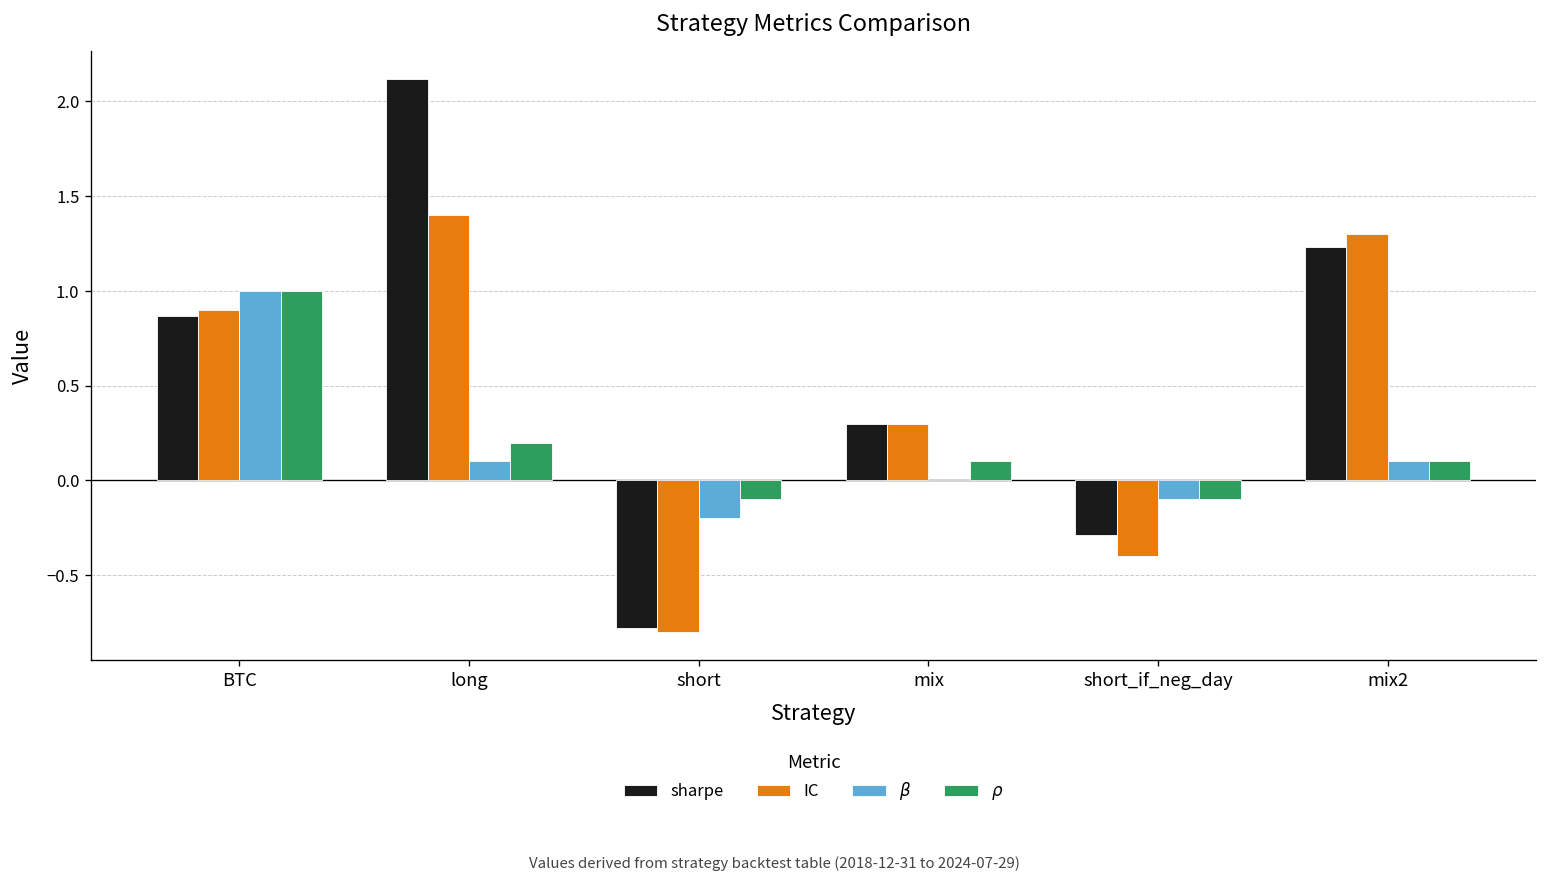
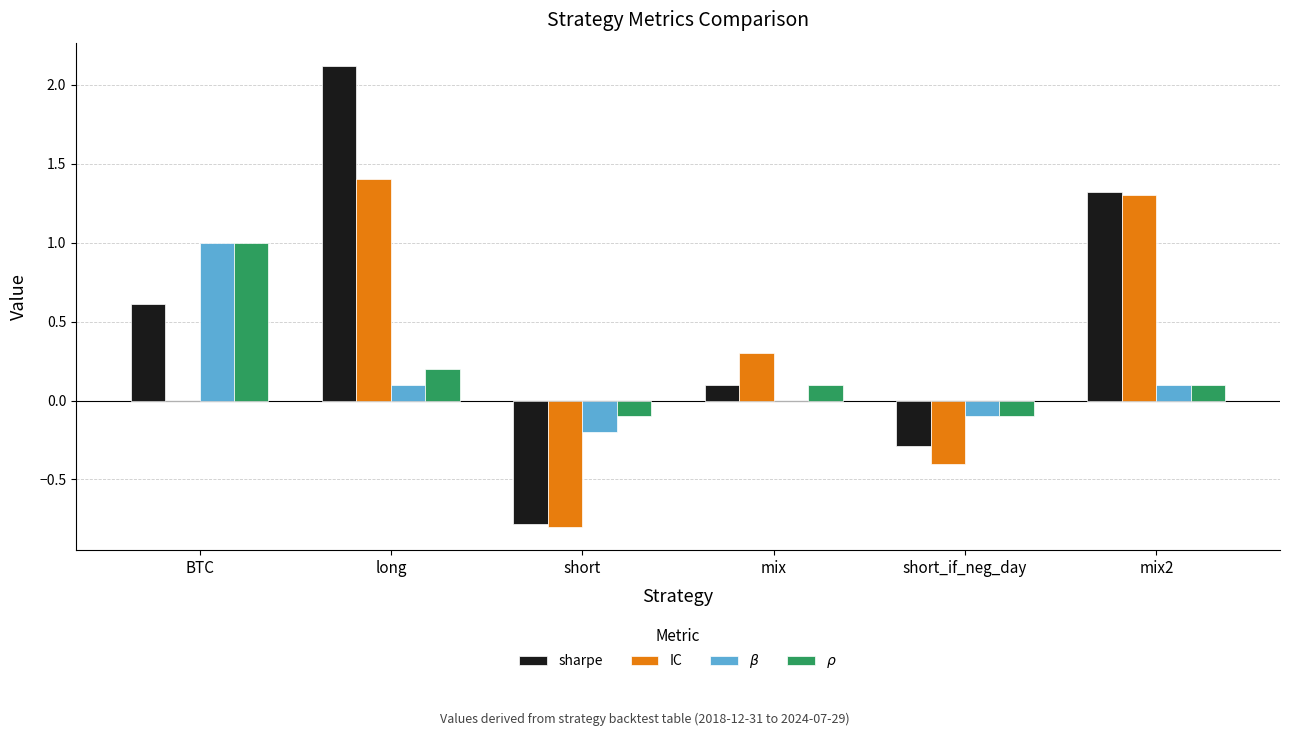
  {
    "sharpe": {
-     "BTC": 0.87,
+     "BTC": 0.61,
      "long": 2.12,
      "short": -0.78,
-     "mix": 0.3,
+     "mix": 0.1,
      "short_if_neg_day": -0.29,
-     "mix2": 1.23
+     "mix2": 1.32
    },
    "IC": {
-     "BTC": 0.9,
+     "BTC": 0.0,
      "long": 1.4,
      "short": -0.8,
      "mix": 0.3,
      "short_if_neg_day": -0.4,
      "mix2": 1.3
    }
  }
